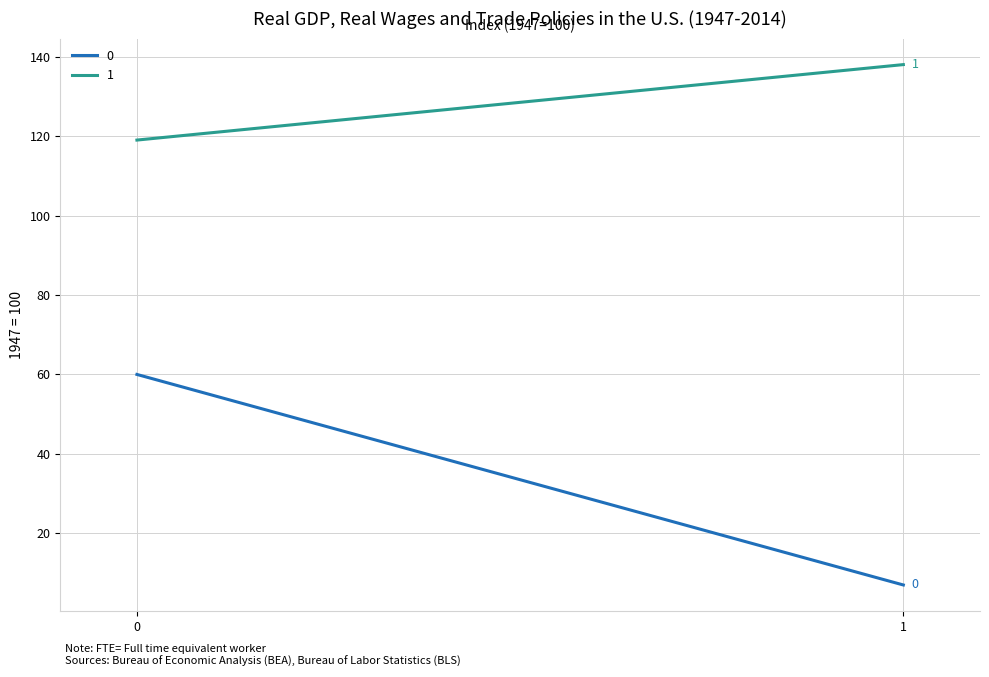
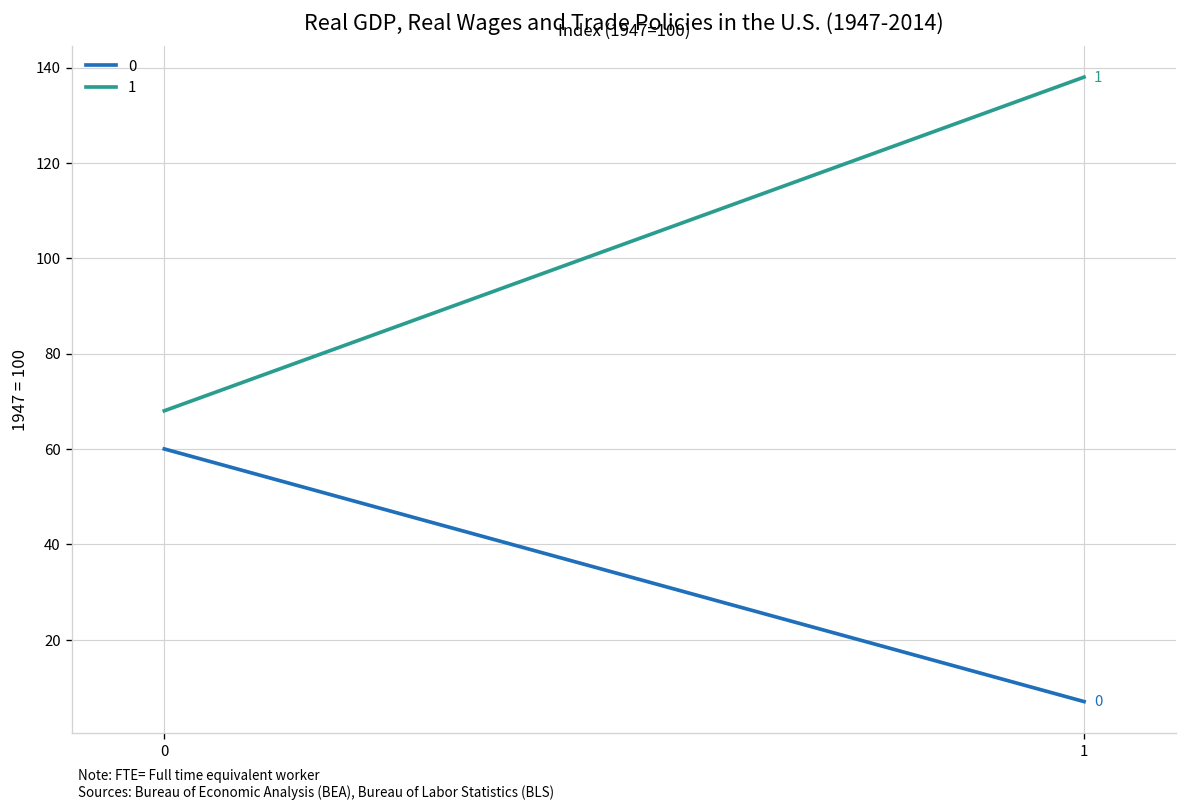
  {
    "0": {
      "0": 60
    },
    "1": {
-     "0": 119
+     "0": 68
    }
  }
